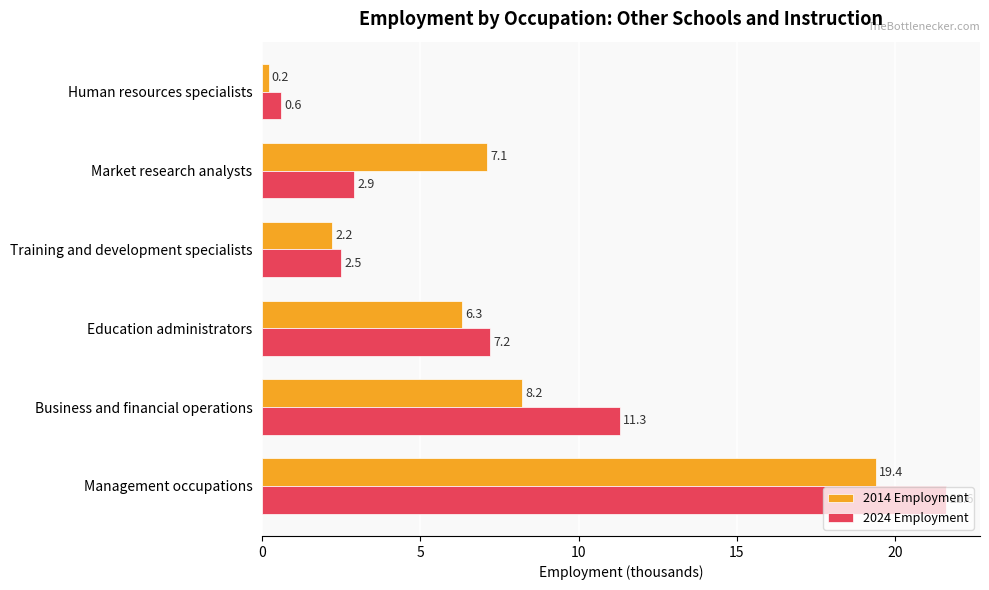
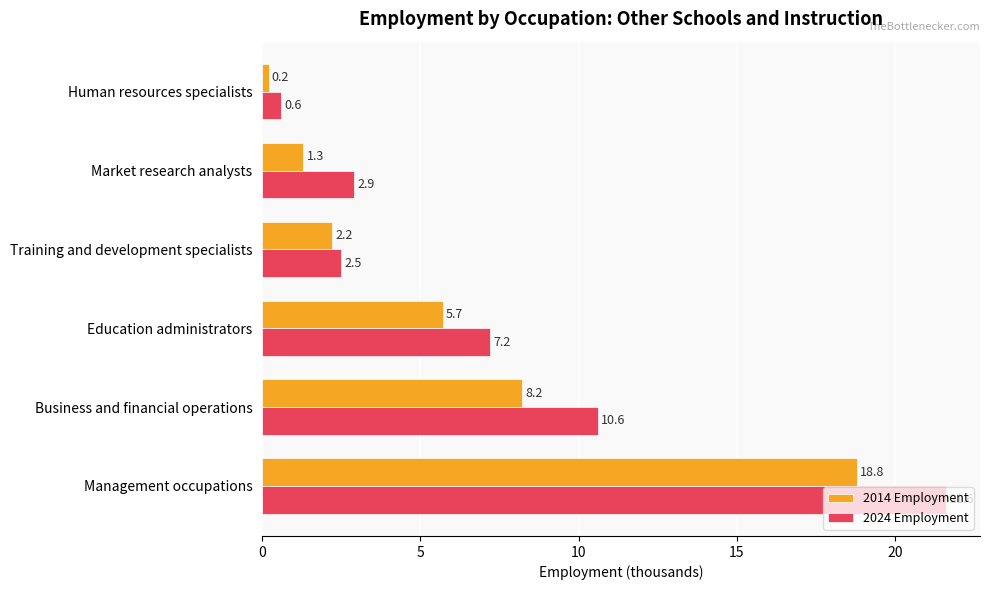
  {
    "2014 Employment": {
      "Human resources specialists": 0.2,
-     "Market research analysts": 7.1,
+     "Market research analysts": 1.3,
      "Training and development specialists": 2.2,
-     "Education administrators": 6.3,
+     "Education administrators": 5.7,
      "Business and financial operations": 8.2,
-     "Management occupations": 19.4
+     "Management occupations": 18.8
    },
    "2024 Employment": {
      "Human resources specialists": 0.6,
      "Market research analysts": 2.9,
      "Training and development specialists": 2.5,
      "Education administrators": 7.2,
-     "Business and financial operations": 11.3
+     "Business and financial operations": 10.6
    }
  }
